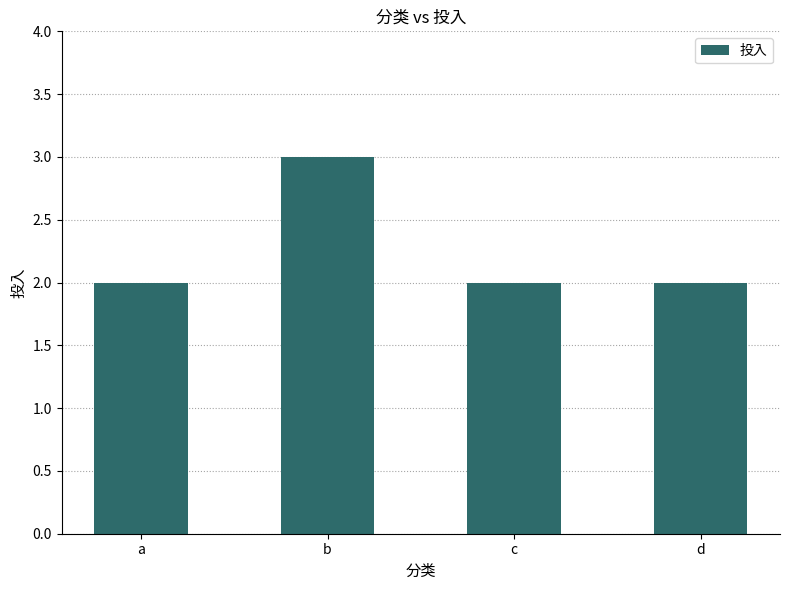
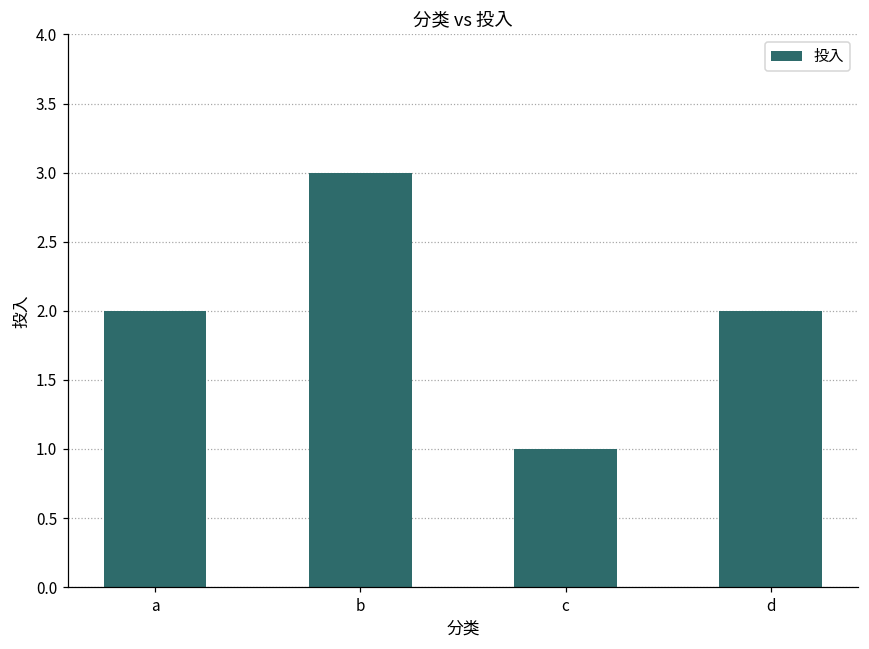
  {
    "a": 2,
    "b": 3,
-   "c": 2,
+   "c": 1,
    "d": 2
  }
